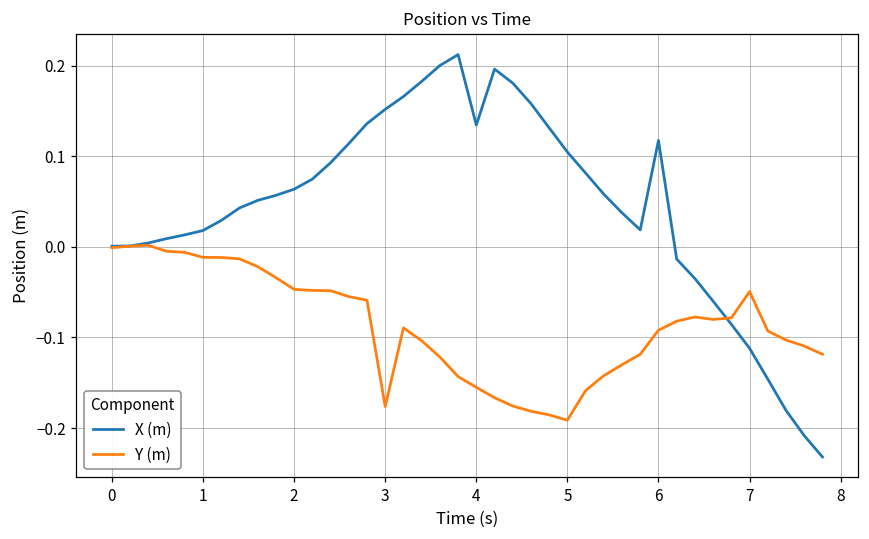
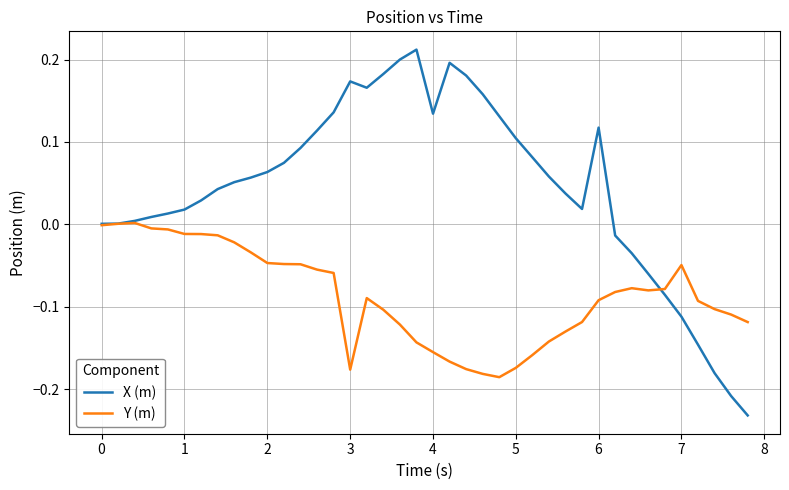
  {
    "X (m)": {
      "1": 0.02,
      "2": 0.06,
-     "3": 0.15,
+     "3": 0.17,
      "4": 0.13,
      "5": 0.10,
      "6": 0.12,
      "7": -0.11
    },
    "Y (m)": {
      "1": -0.01,
      "2": -0.05,
      "3": -0.18,
      "4": -0.16,
-     "5": -0.19,
+     "5": -0.17,
      "6": -0.09,
      "7": -0.05
    }
  }
